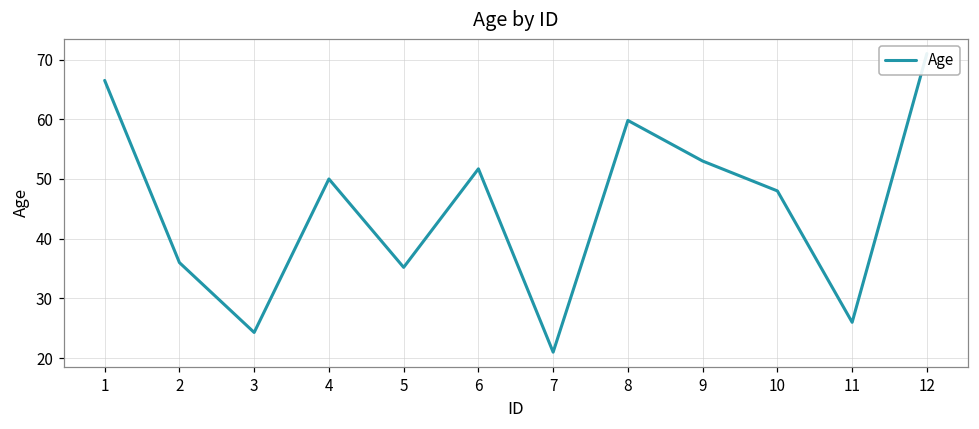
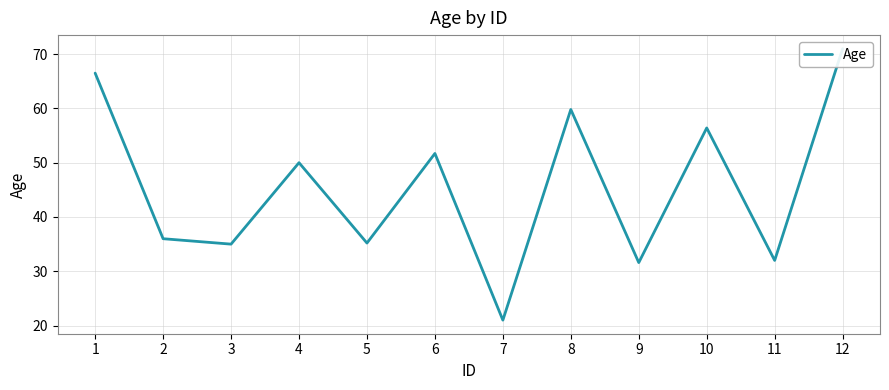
  {
    "1": 67,
    "2": 36,
-   "3": 24,
+   "3": 35,
    "4": 50,
    "5": 35,
    "6": 52,
    "7": 21,
    "8": 60,
-   "9": 53,
-   "10": 48,
-   "11": 26
+   "9": 32,
+   "10": 56,
+   "11": 32
  }
